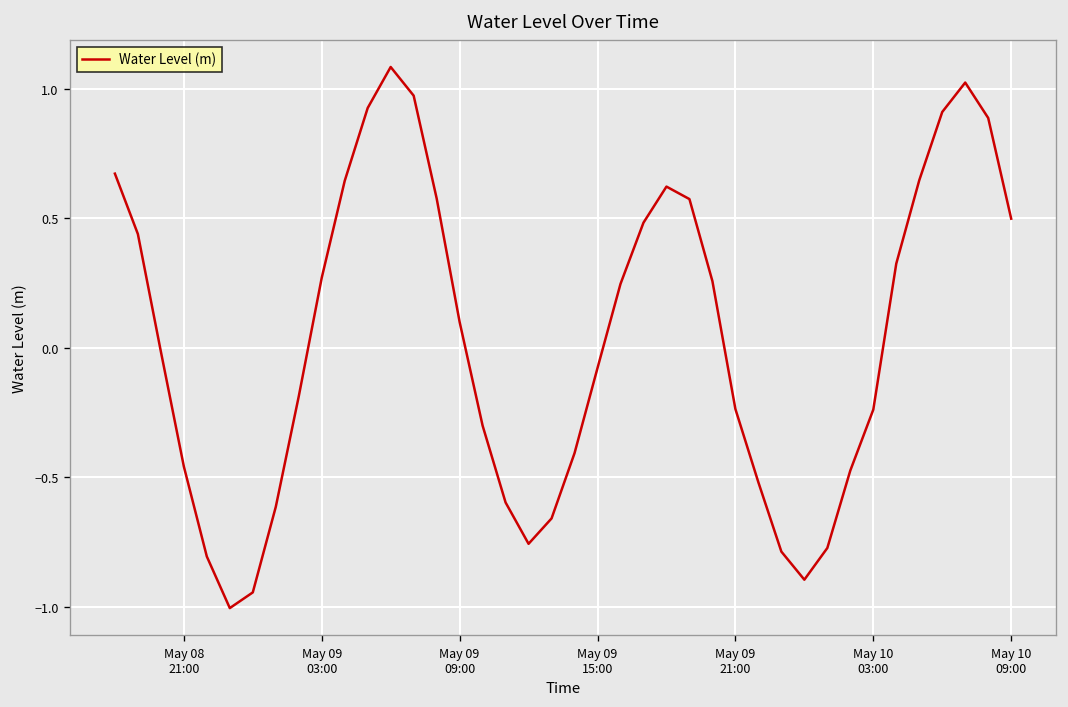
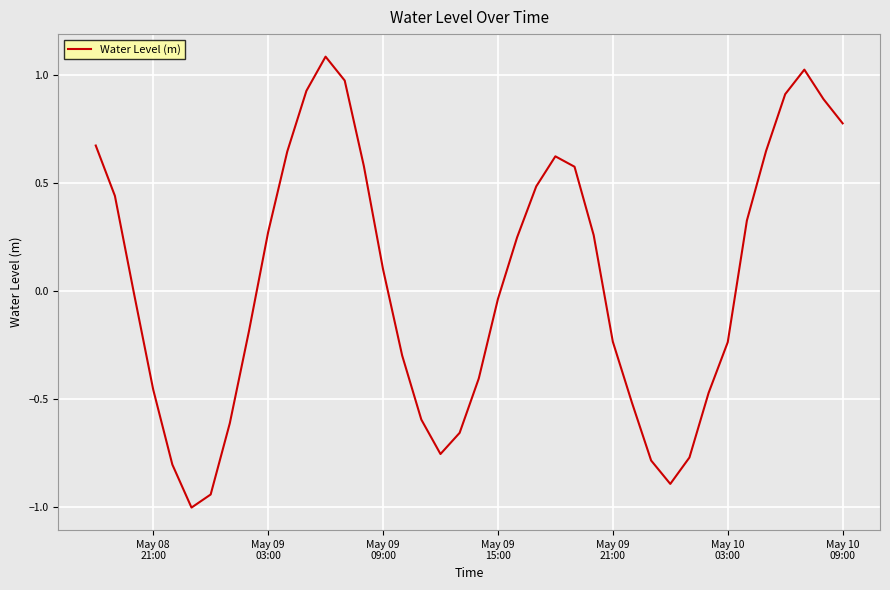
  {
    "May 08 21:00": -0.46,
    "May 09 03:00": 0.27,
    "May 09 09:00": 0.10,
-   "May 09 15:00": -0.08,
+   "May 09 15:00": -0.04,
    "May 09 21:00": -0.24,
    "May 10 03:00": -0.24,
-   "May 10 09:00": 0.50
+   "May 10 09:00": 0.77
  }
